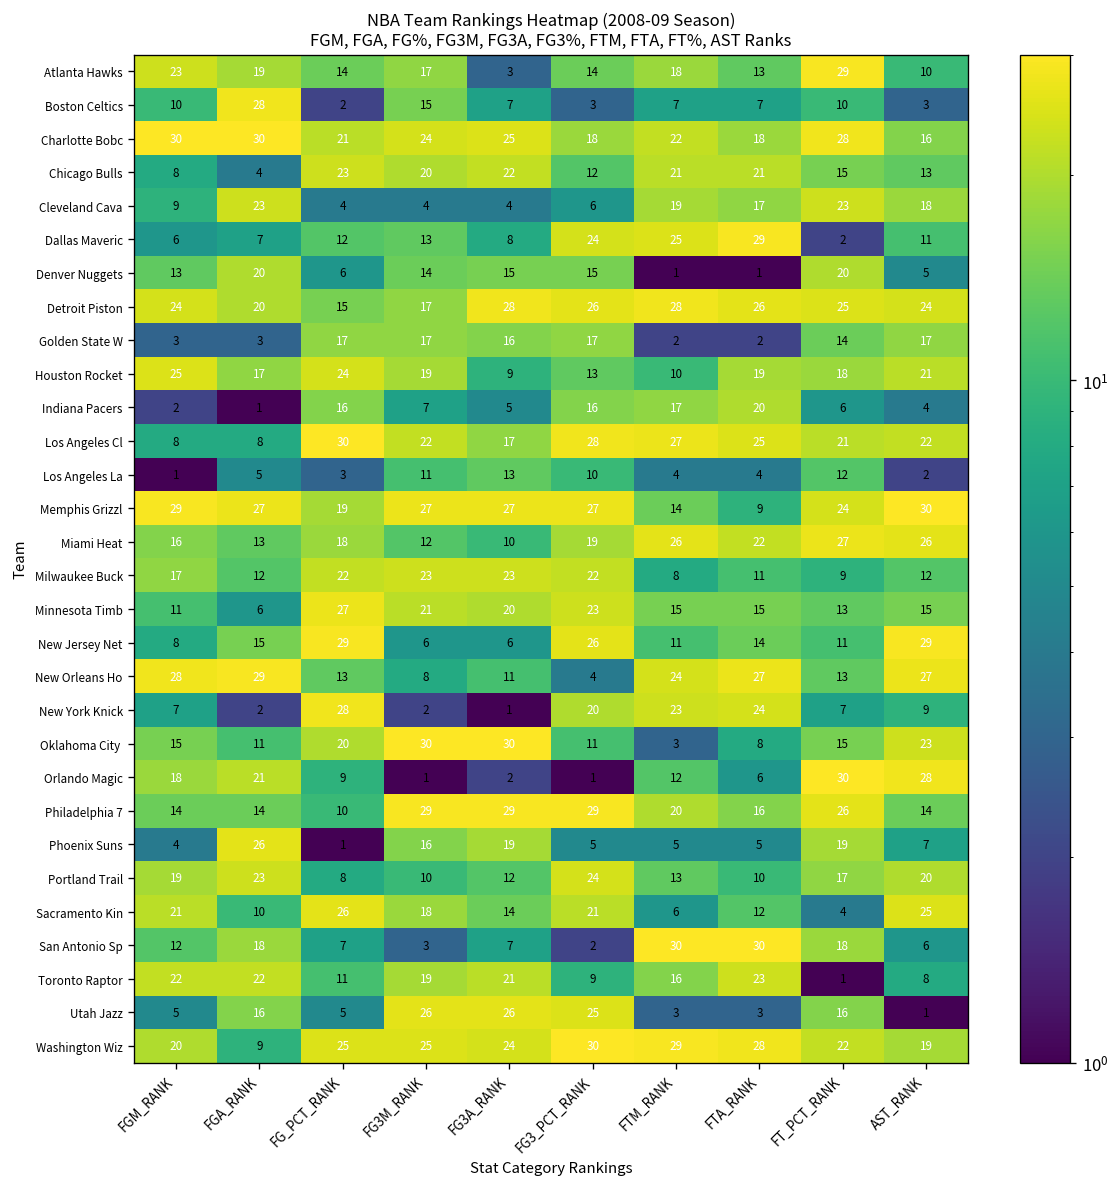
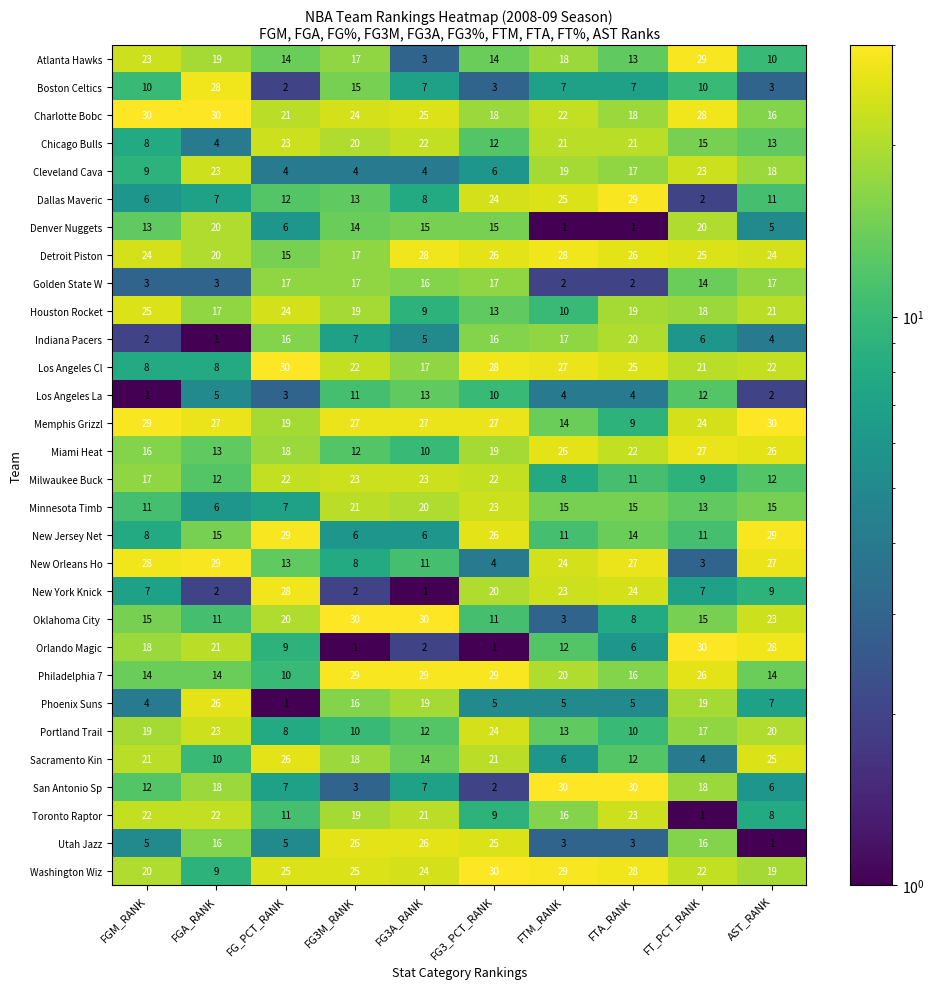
  {
    "Minnesota Timb": {
      "FGM_RANK": 11,
      "FGA_RANK": 6,
-     "FG_PCT_RANK": 27,
+     "FG_PCT_RANK": 7,
      "FG3M_RANK": 21,
      "FG3A_RANK": 20,
      "FG3_PCT_RANK": 23,
      "FTM_RANK": 15,
      "FTA_RANK": 15,
      "FT_PCT_RANK": 13,
      "AST_RANK": 15
    },
    "New Orleans Ho": {
      "FGM_RANK": 28,
      "FGA_RANK": 29,
      "FG_PCT_RANK": 13,
      "FG3M_RANK": 8,
      "FG3A_RANK": 11,
      "FG3_PCT_RANK": 4,
      "FTM_RANK": 24,
      "FTA_RANK": 27,
-     "FT_PCT_RANK": 13,
+     "FT_PCT_RANK": 3,
      "AST_RANK": 27
    }
  }
